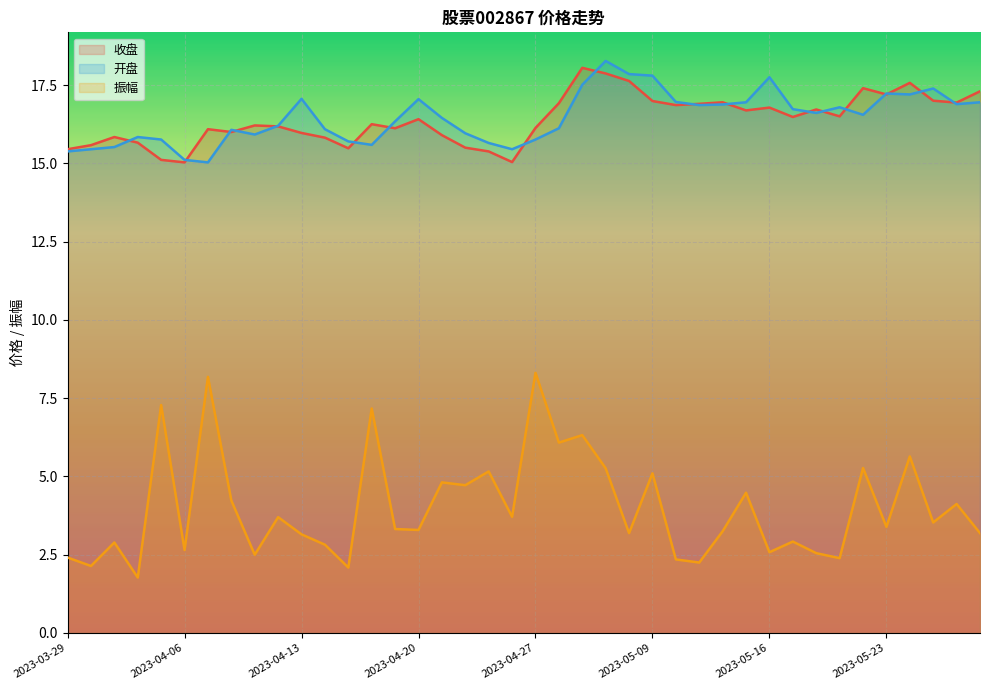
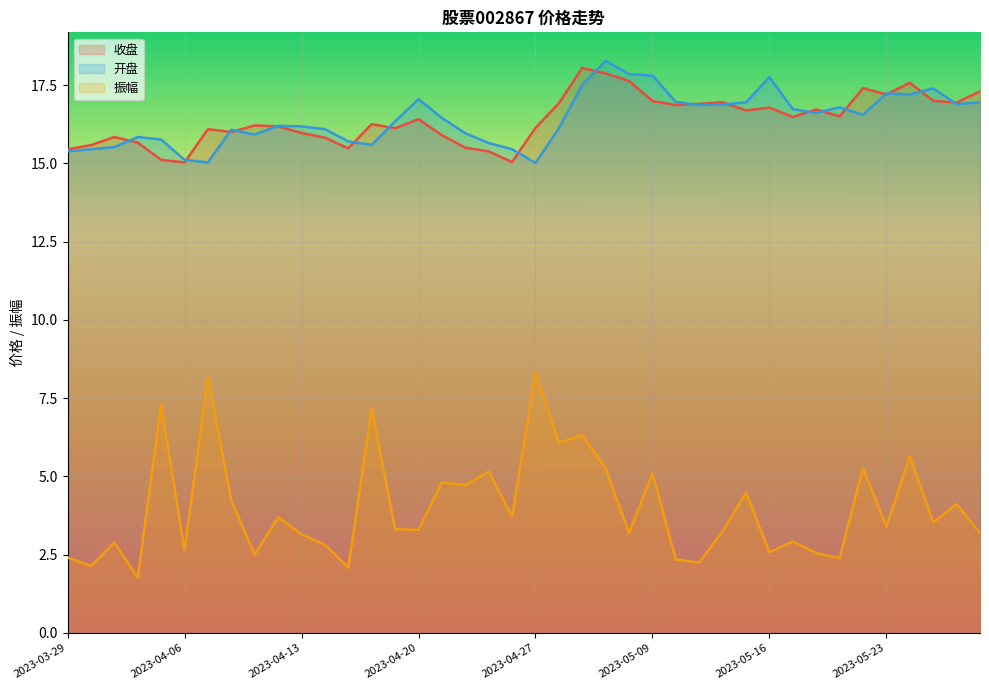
  {
    "开盘": {
-     "2023-04-13": 17.1,
+     "2023-04-13": 16.2,
      "2023-04-20": 17.1,
-     "2023-04-27": 15.8,
+     "2023-04-27": 15.0,
      "2023-05-09": 17.8,
      "2023-05-16": 17.8
    }
  }
